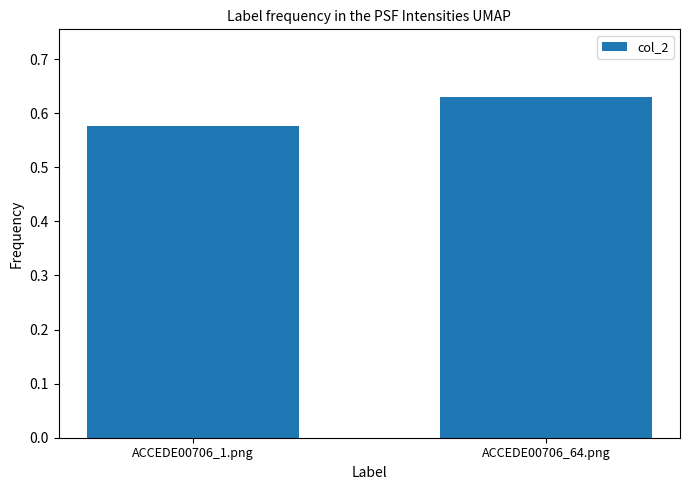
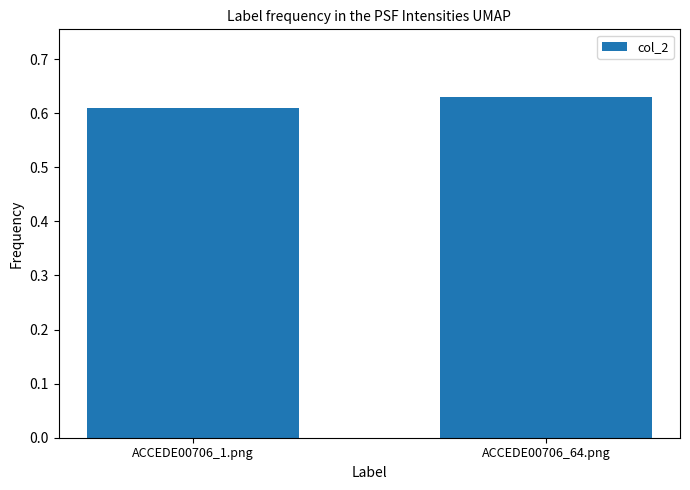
  {
-   "ACCEDE00706_1.png": 0.58,
+   "ACCEDE00706_1.png": 0.61,
    "ACCEDE00706_64.png": 0.63
  }
